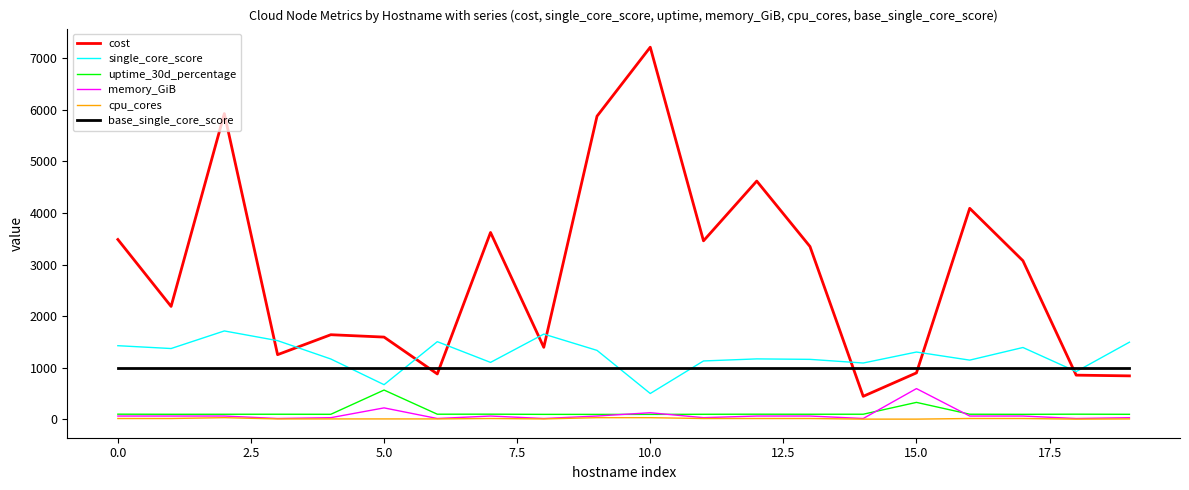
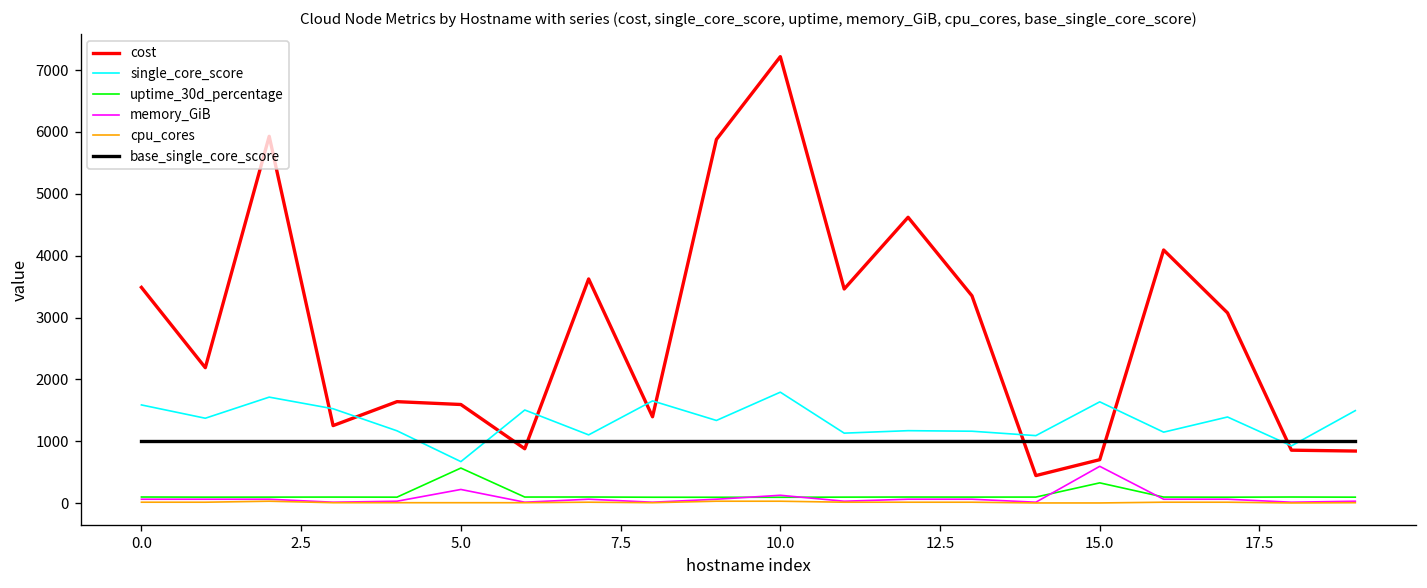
  {
    "cost": {
      "0.0": 3500,
      "5.0": 1600,
      "10.0": 7200,
-     "15.0": 900
+     "15.0": 700
    },
    "single_core_score": {
-     "0.0": 1400,
+     "0.0": 1600,
      "5.0": 700,
-     "10.0": 500,
-     "15.0": 1300
+     "10.0": 1800,
+     "15.0": 1600
    },
    "uptime_30d_percentage": {
      "5.0": 600,
      "15.0": 300
    },
    "memory_GiB": {
      "5.0": 200,
      "15.0": 600
    },
    "cpu_cores": {
      "5.0": 0,
      "10.0": 0,
      "15.0": 0
    },
    "base_single_core_score": {
      "0.0": 1000,
      "5.0": 1000,
      "10.0": 1000,
      "15.0": 1000
    }
  }
